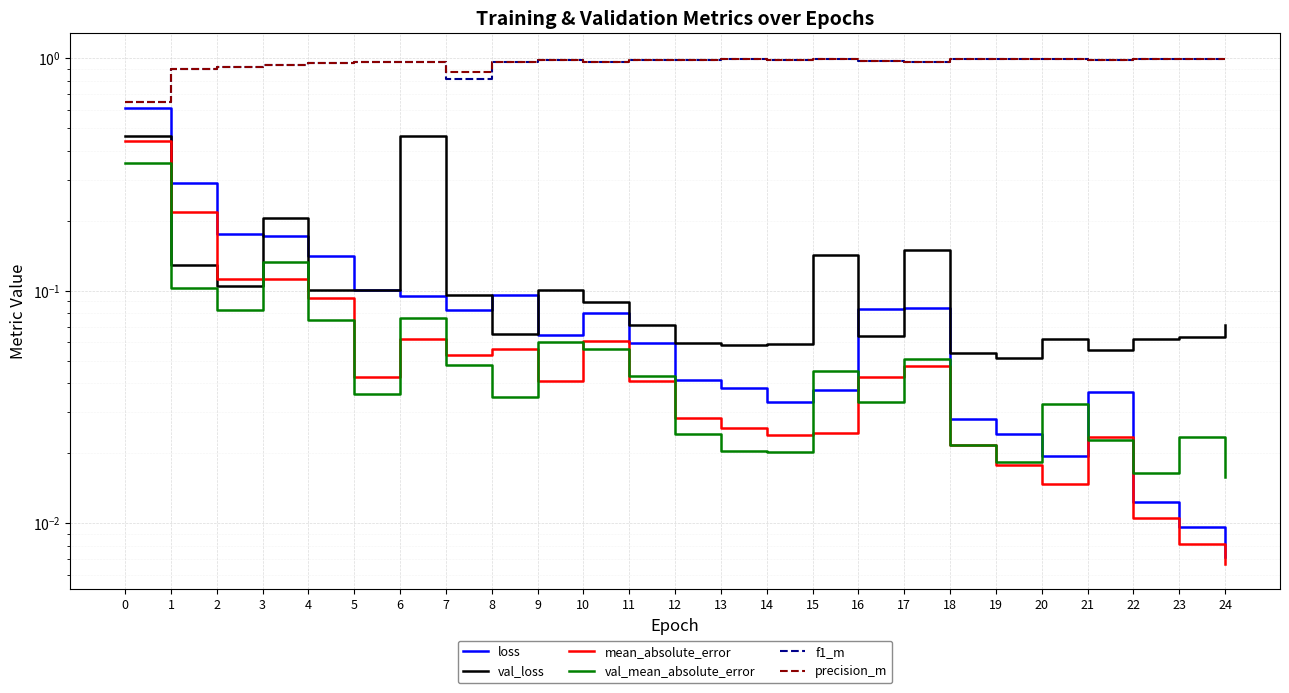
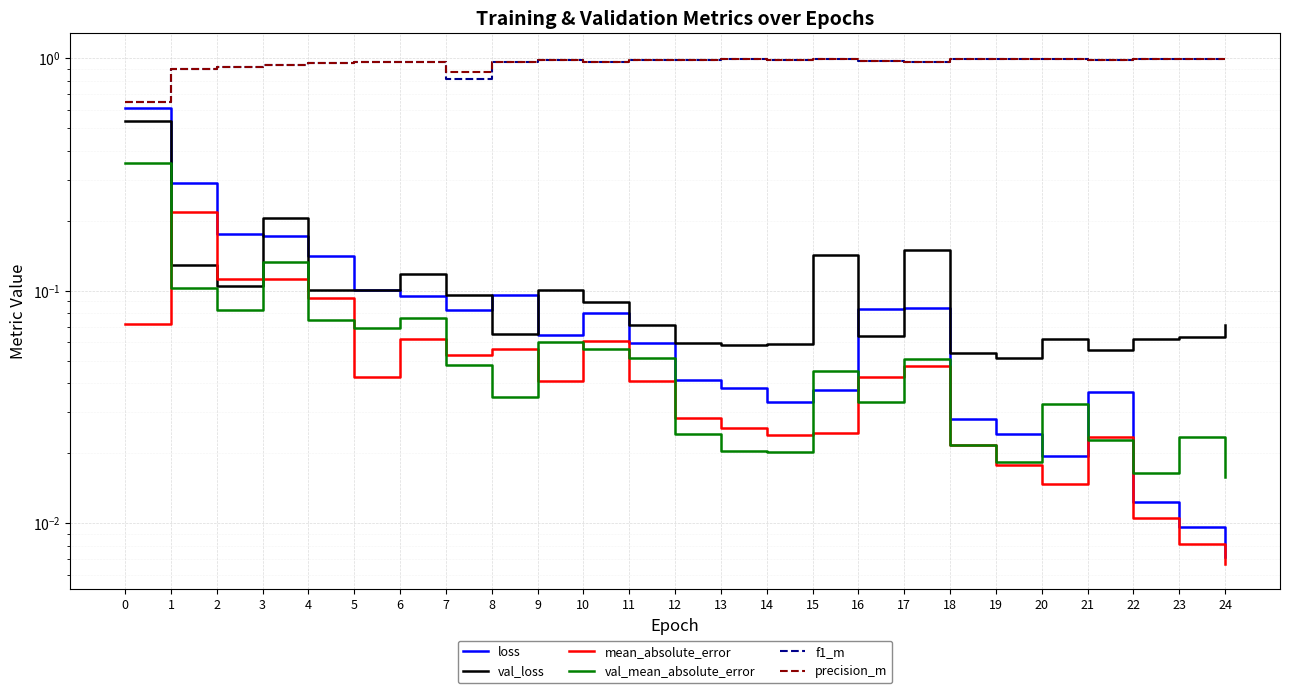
  {
    "loss": {
      "0": 0.61,
      "1": 0.29,
      "2": 0.17,
      "3": 0.17,
      "4": 0.14,
      "6": 0.095,
      "7": 0.082,
      "8": 0.096,
      "9": 0.065,
      "10": 0.081,
      "11": 0.060,
      "12": 0.041,
      "13": 0.038,
      "14": 0.033,
      "15": 0.037,
      "16": 0.084,
      "17": 0.084,
      "18": 0.028,
      "19": 0.024,
      "20": 0.020,
      "21": 0.037,
      "22": 0.012,
      "23": 0.0097,
      "24": 0.007
    },
    "val_loss": {
-     "0": 0.46,
+     "0": 0.54,
      "1": 0.13,
      "2": 0.10,
      "3": 0.21,
      "4": 0.10,
-     "6": 0.46,
+     "6": 0.12,
      "7": 0.096,
      "8": 0.065,
      "9": 0.10,
      "10": 0.09,
      "11": 0.07,
      "12": 0.06,
      "13": 0.06,
      "14": 0.06,
      "15": 0.14,
      "16": 0.064,
      "17": 0.15,
      "18": 0.054,
      "19": 0.051,
      "20": 0.062,
      "21": 0.056,
      "22": 0.062,
      "23": 0.063,
      "24": 0.07
    },
    "mean_absolute_error": {
-     "0": 0.44,
+     "0": 0.072,
      "1": 0.22,
      "2": 0.11,
      "3": 0.11,
      "4": 0.093,
      "5": 0.043,
      "6": 0.062,
      "7": 0.053,
      "8": 0.056,
      "9": 0.041,
      "10": 0.061,
      "11": 0.041,
      "12": 0.028,
      "13": 0.026,
      "14": 0.024,
      "15": 0.025,
      "16": 0.042,
      "17": 0.047,
      "19": 0.018,
      "20": 0.015,
      "21": 0.024,
      "22": 0.011,
      "23": 0.008,
      "24": 0.0067
    },
    "val_mean_absolute_error": {
      "0": 0.36,
      "1": 0.10,
      "2": 0.083,
      "3": 0.13,
      "4": 0.075,
-     "5": 0.036,
+     "5": 0.069,
      "6": 0.076,
      "7": 0.048,
      "8": 0.035,
      "9": 0.060,
      "10": 0.056,
-     "11": 0.043,
+     "11": 0.051,
      "12": 0.024,
      "13": 0.020,
      "14": 0.020,
      "15": 0.045,
      "16": 0.033,
      "17": 0.051,
      "19": 0.018,
      "20": 0.033,
      "21": 0.023,
      "22": 0.016,
      "23": 0.024,
      "24": 0.016
    },
    "f1_m": {
      "7": 0.82
    },
    "precision_m": {
      "7": 0.87
    }
  }
